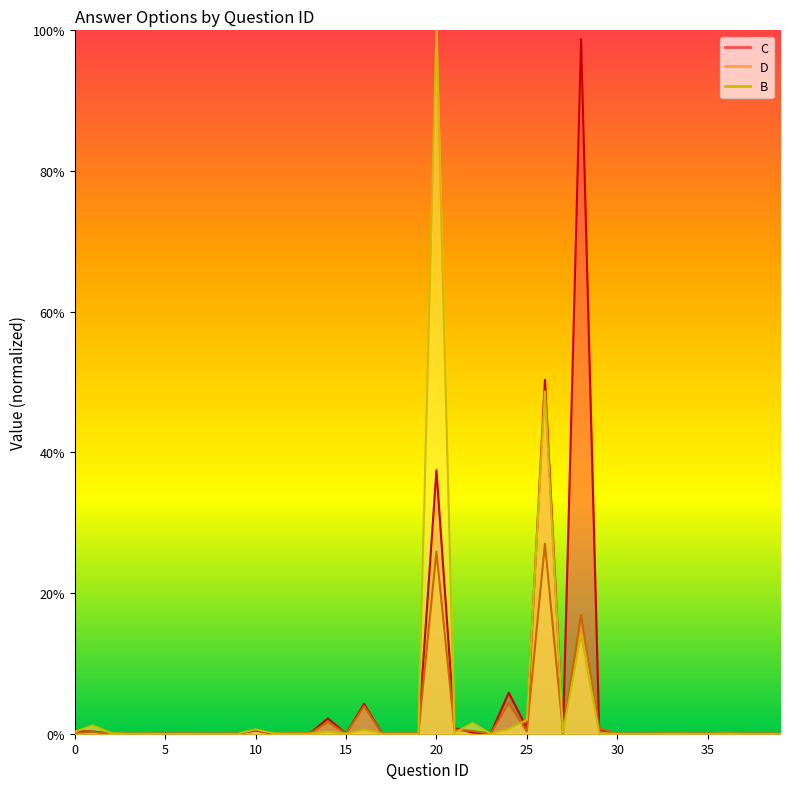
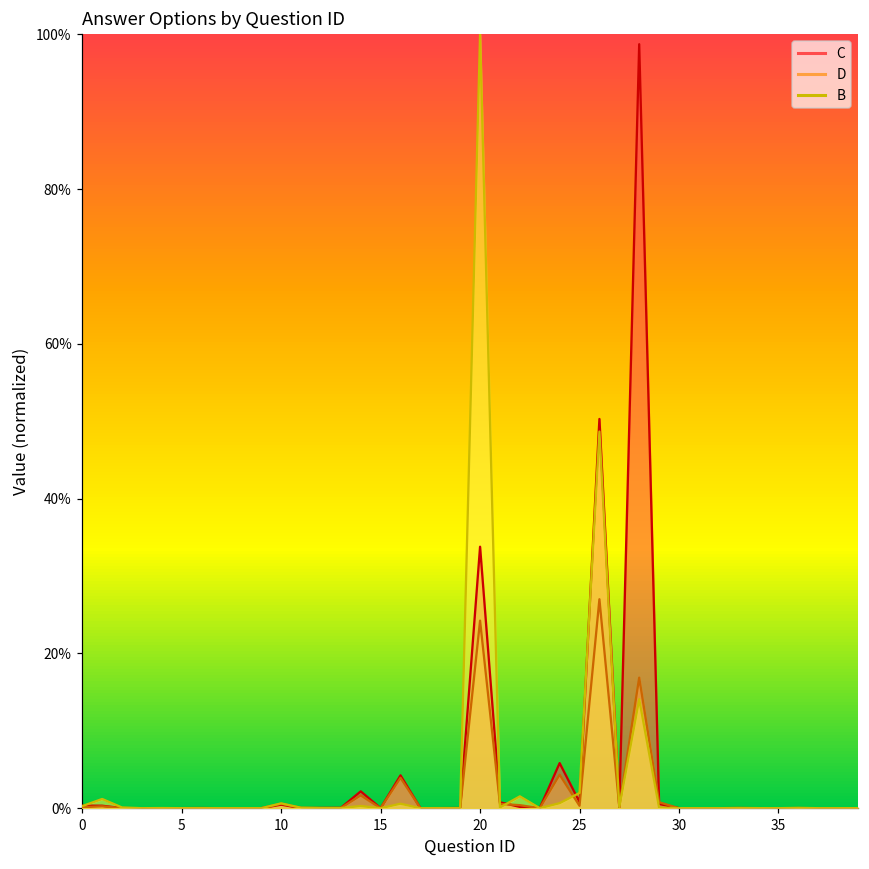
  {
    "C": {
-     "20": "37%",
+     "20": "34%",
      "25": "1%"
    },
    "D": {
-     "20": "26%",
+     "20": "24%",
      "25": "0%"
    }
  }
